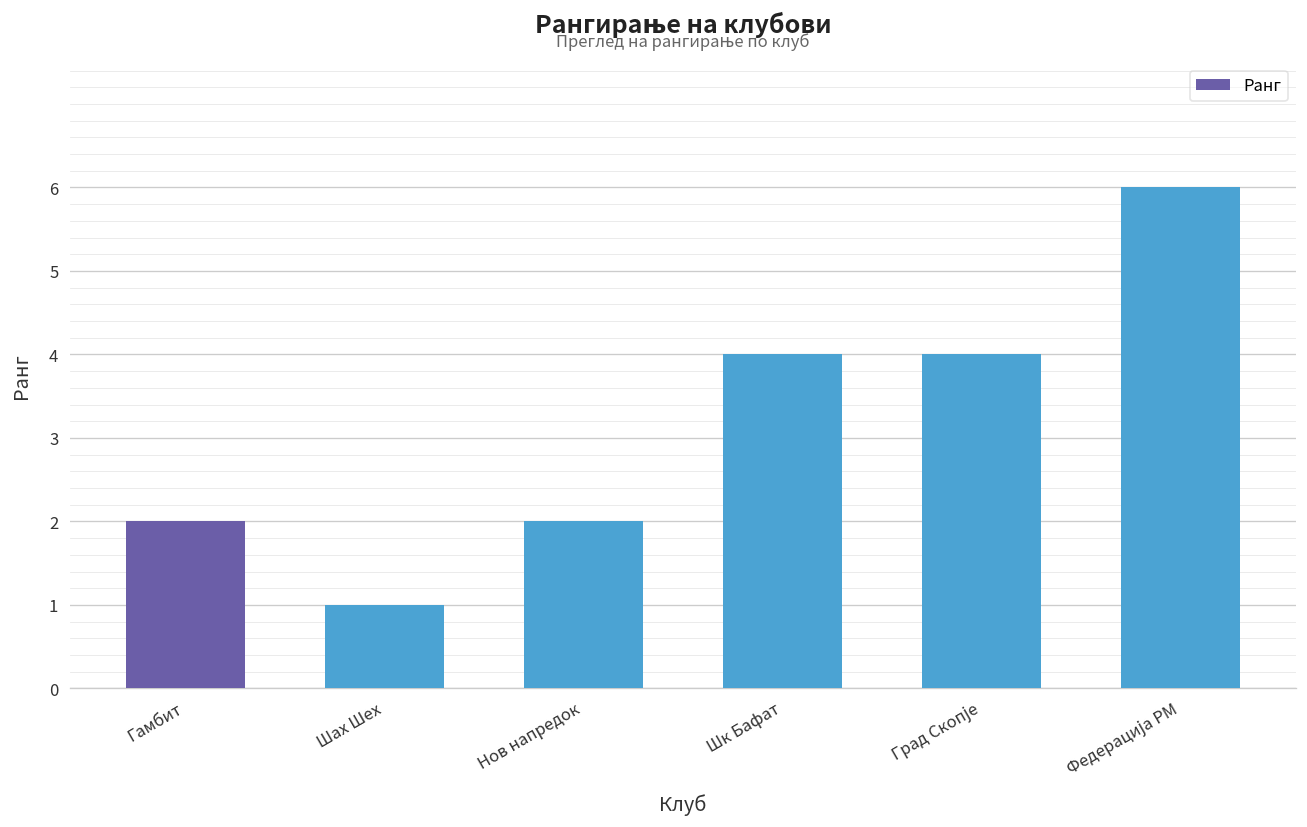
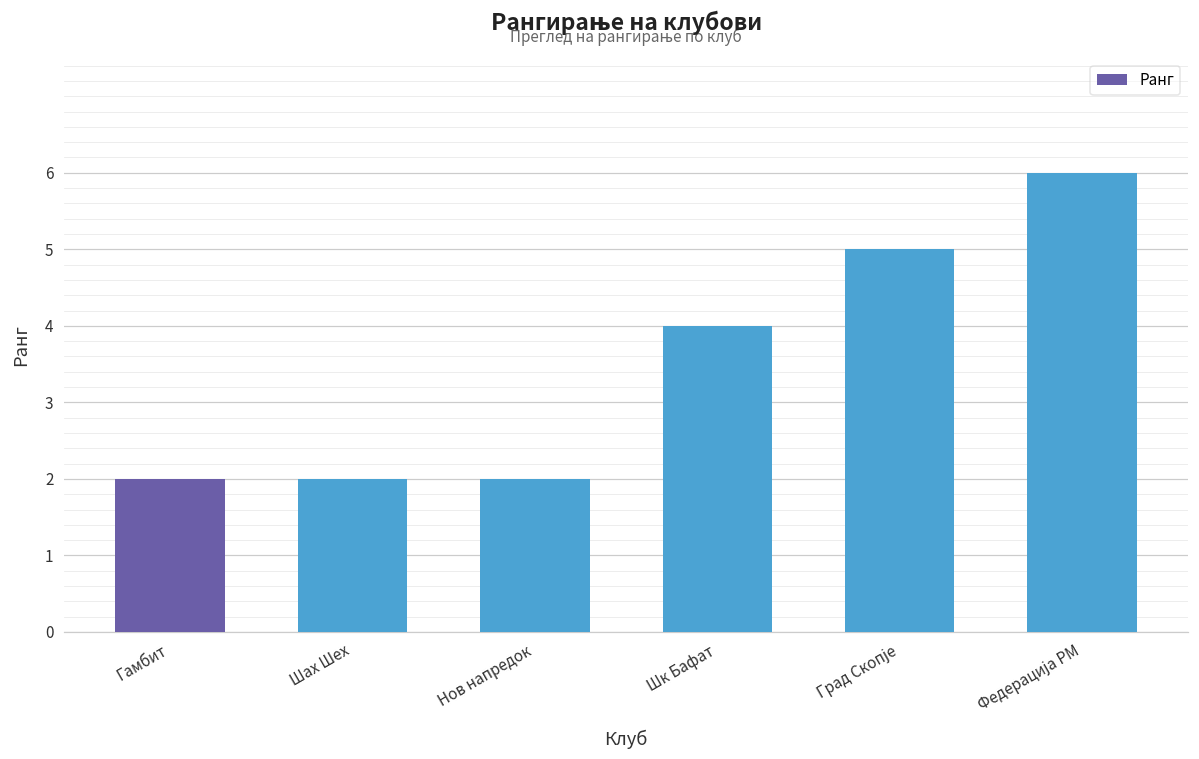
  {
    "Гамбит": 2,
-   "Шах Шех": 1,
+   "Шах Шех": 2,
    "Нов напредок": 2,
    "Шк Бафат": 4,
-   "Град Скопје": 4,
+   "Град Скопје": 5,
    "Федерација РМ": 6
  }
